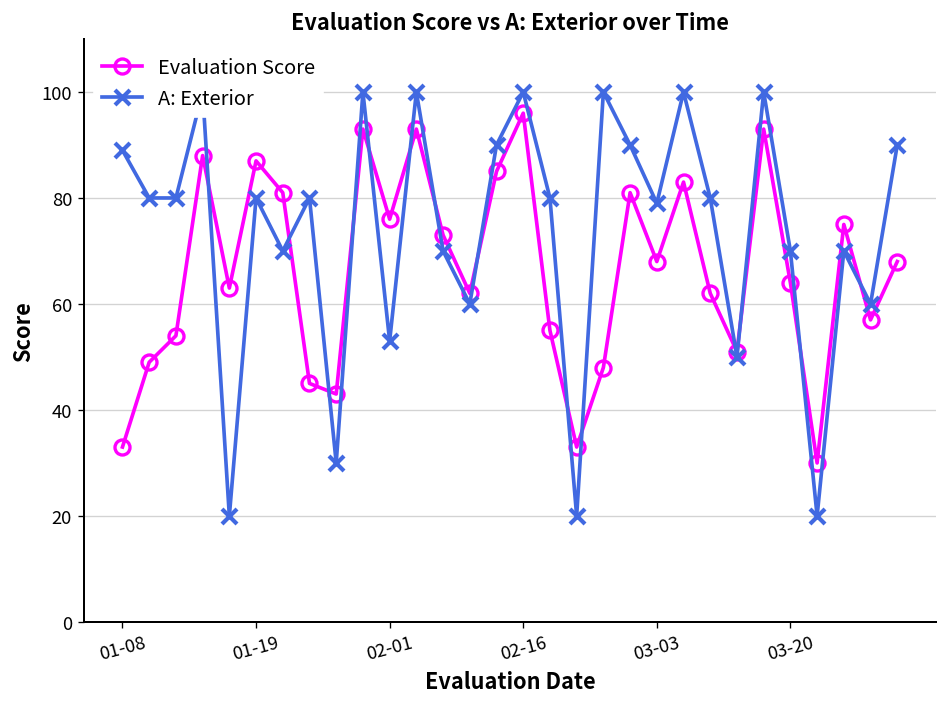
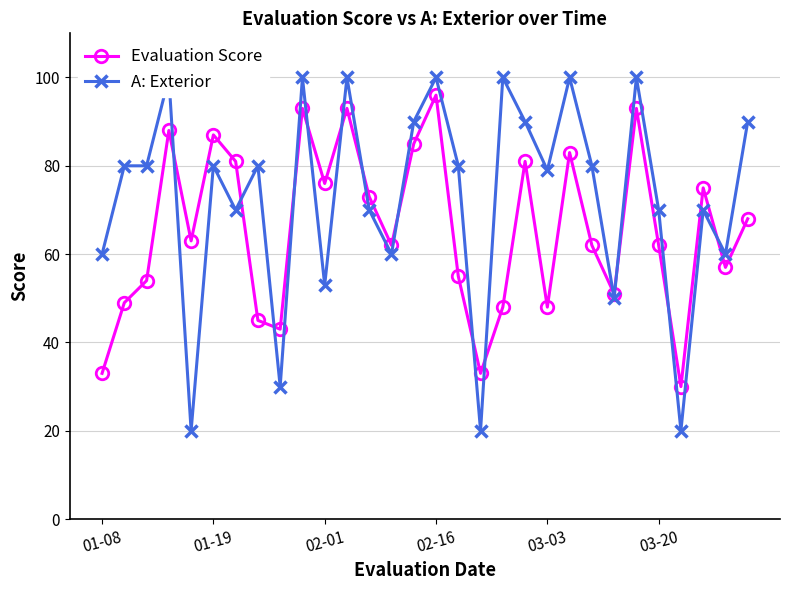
  {
    "Evaluation Score": {
      "01-08": 33,
      "01-19": 87,
      "02-01": 76,
      "02-16": 96,
-     "03-03": 68,
-     "03-20": 64
+     "03-03": 48,
+     "03-20": 62
    },
    "A: Exterior": {
-     "01-08": 89,
+     "01-08": 60,
      "01-19": 80,
      "02-01": 53,
      "02-16": 100,
      "03-03": 79,
      "03-20": 70
    }
  }
